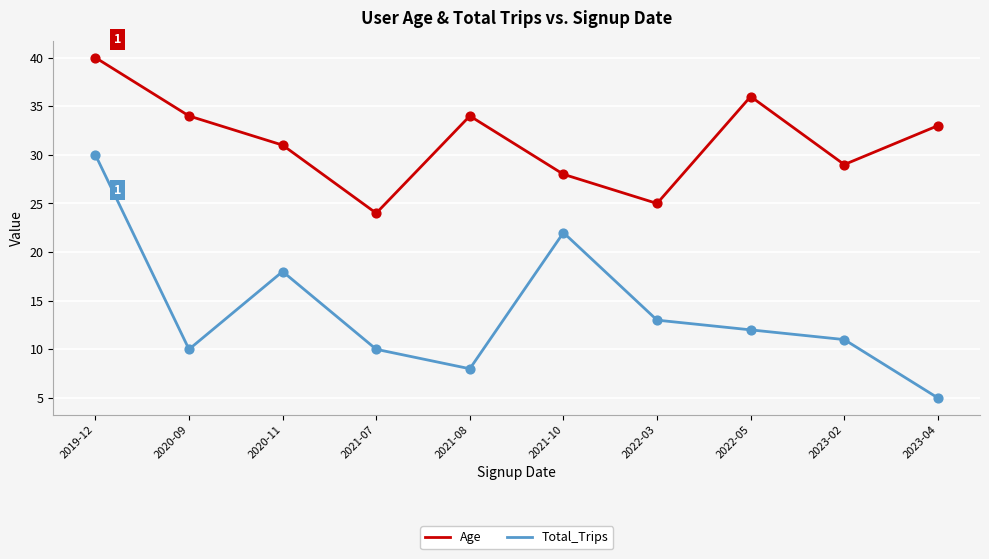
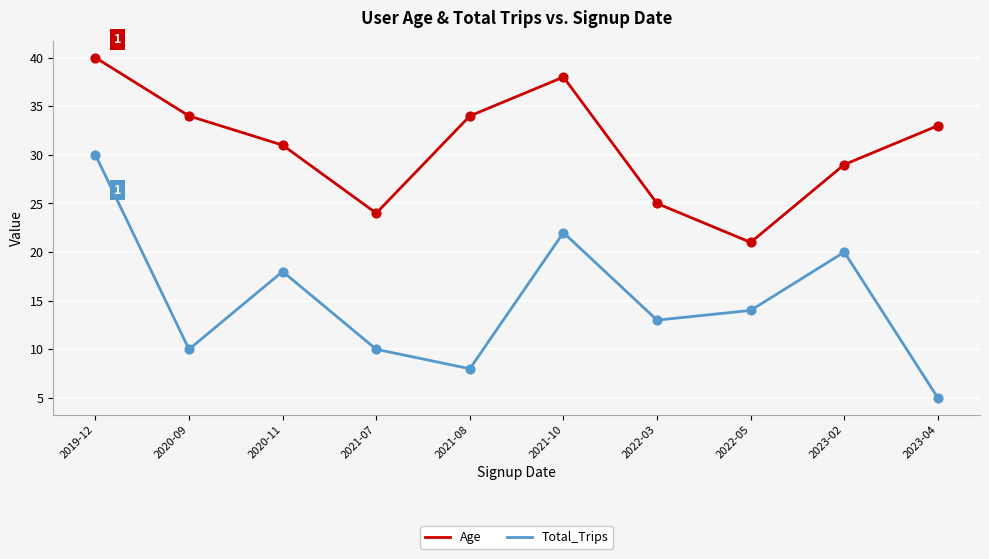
  {
    "Age": {
      "2020-09": 34,
      "2020-11": 31,
      "2021-07": 24,
      "2021-08": 34,
-     "2021-10": 28,
+     "2021-10": 38,
      "2022-03": 25,
-     "2022-05": 36,
+     "2022-05": 21,
      "2023-02": 29,
      "2023-04": 33
    },
    "Total_Trips": {
      "2019-12": 30,
      "2020-09": 10,
      "2020-11": 18,
      "2021-07": 10,
      "2021-08": 8,
      "2021-10": 22,
      "2022-03": 13,
-     "2022-05": 12,
-     "2023-02": 11,
+     "2022-05": 14,
+     "2023-02": 20,
      "2023-04": 5
    }
  }
